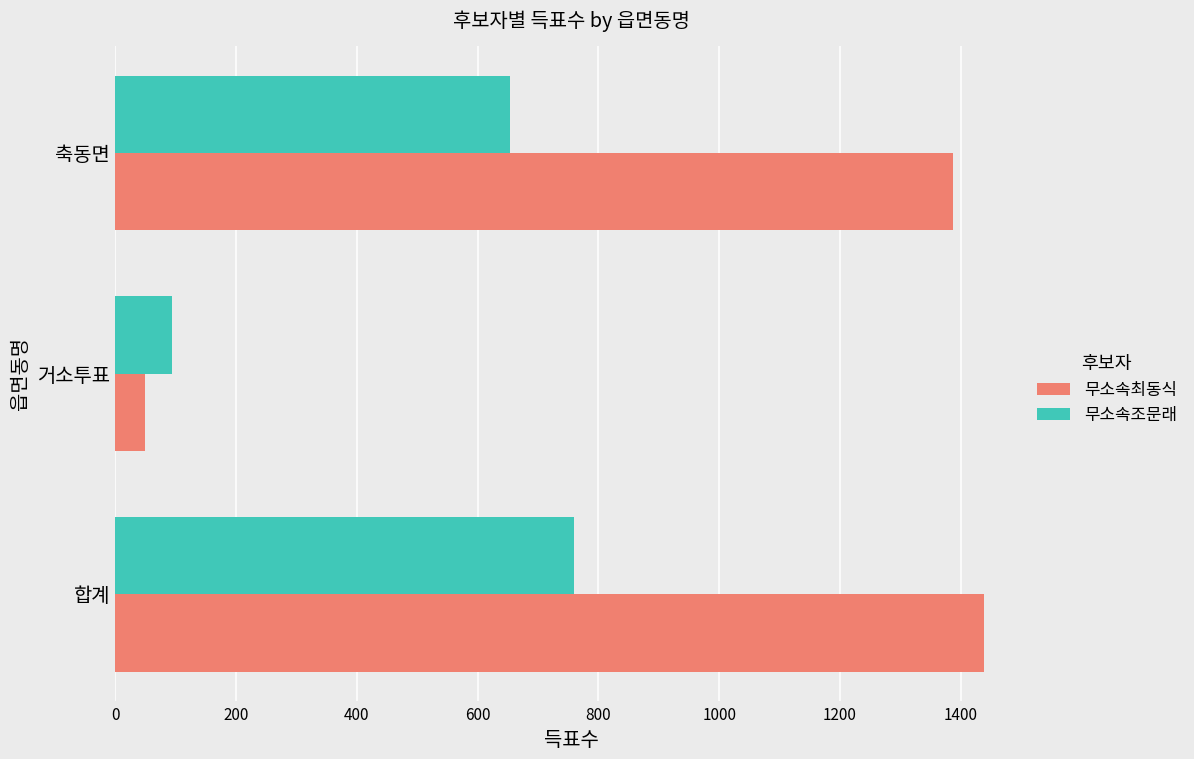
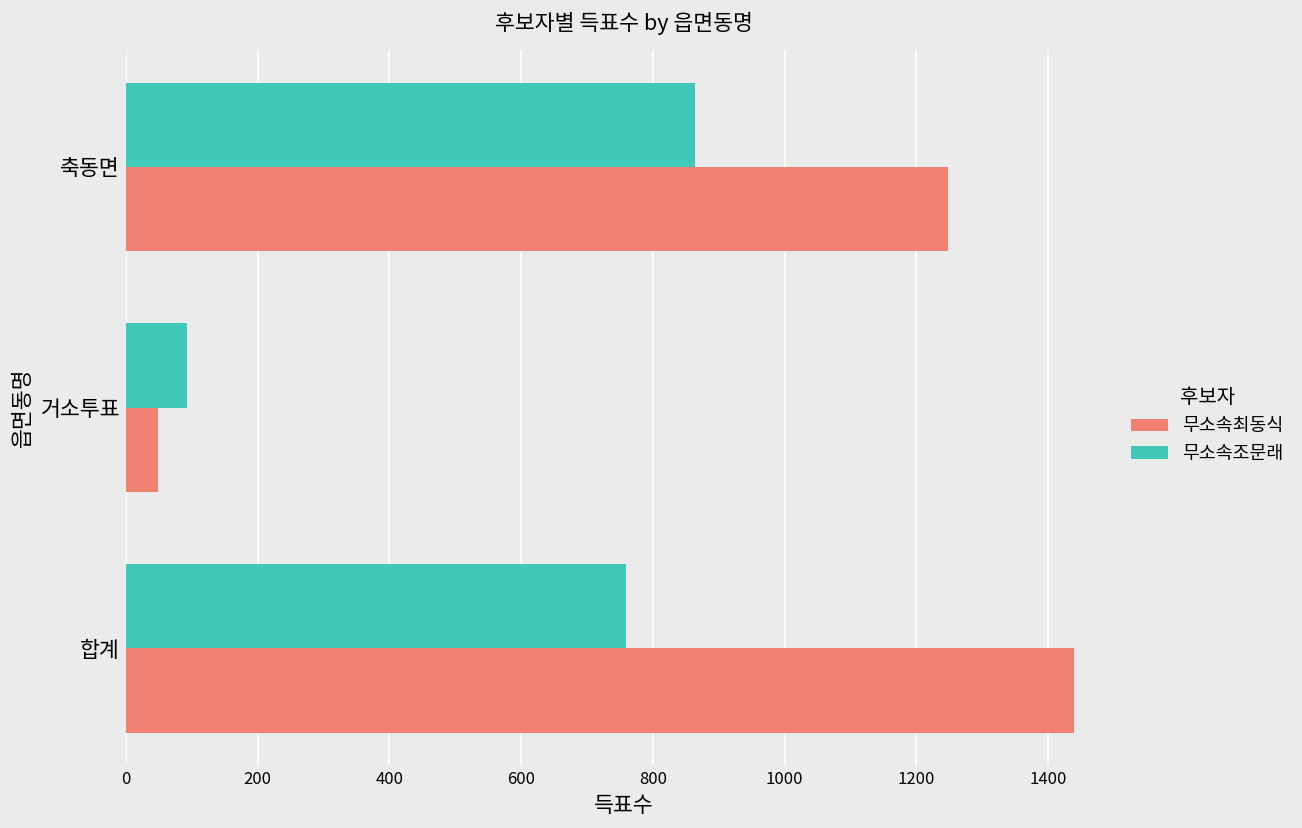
  {
    "무소속최동식": {
-     "축동면": 1390,
+     "축동면": 1250,
      "거소투표": 50,
      "합계": 1440
    },
    "무소속조문래": {
-     "축동면": 650,
+     "축동면": 860,
      "거소투표": 90,
      "합계": 760
    }
  }
